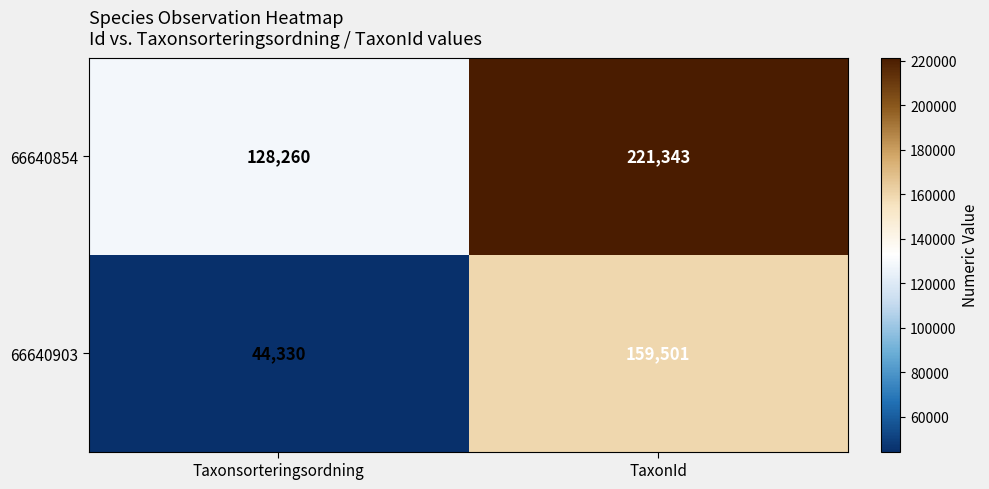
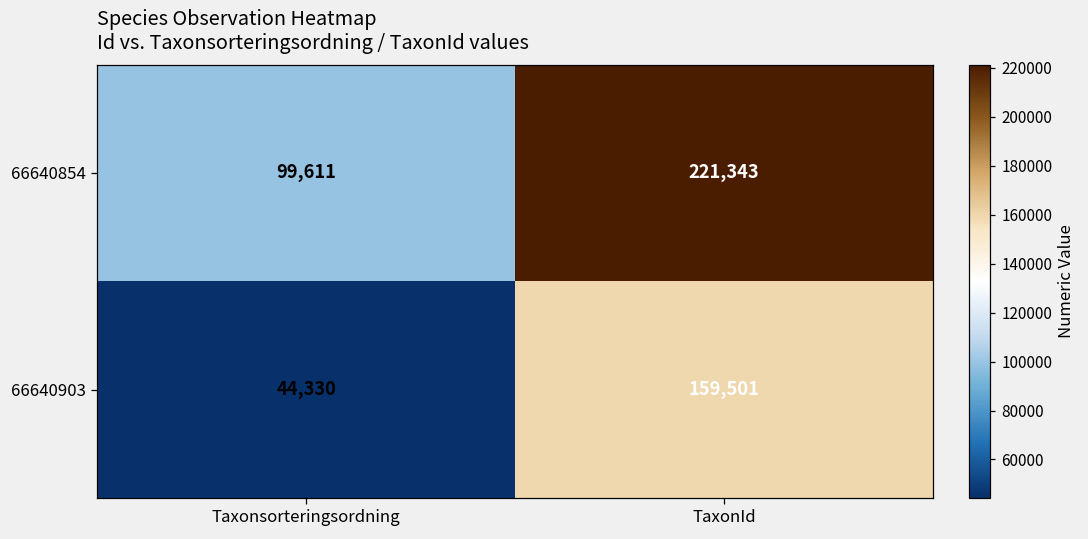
  {
    "66640854": {
-     "Taxonsorteringsordning": "128,260",
+     "Taxonsorteringsordning": "99,611",
      "TaxonId": "221,343"
    },
    "66640903": {
      "Taxonsorteringsordning": "44,330",
      "TaxonId": "159,501"
    }
  }
